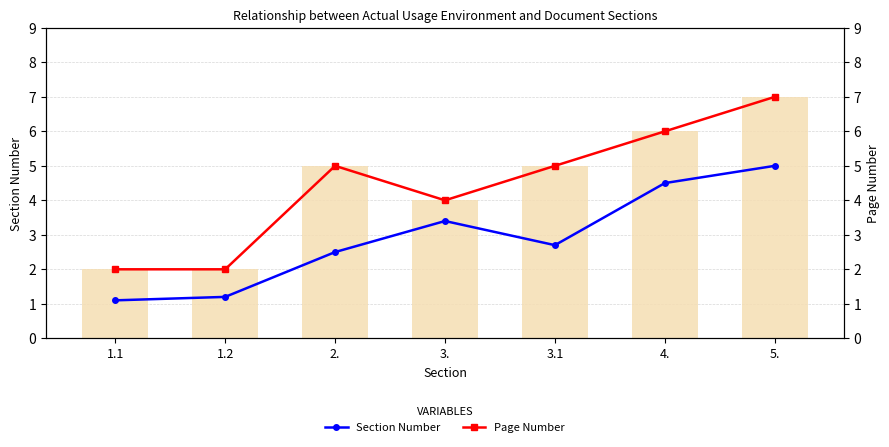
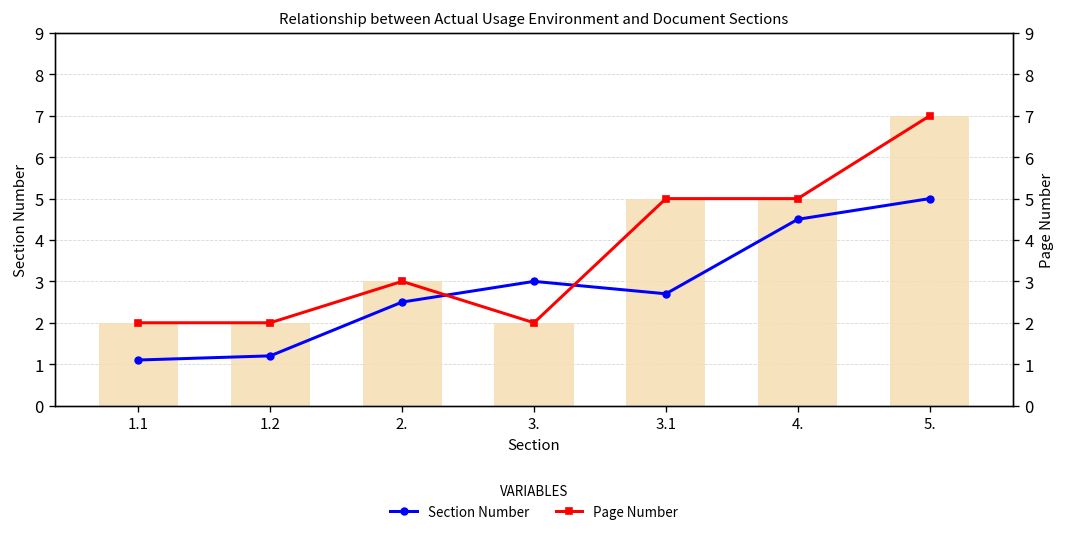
  {
    "Section Number": {
      "1.1": 1.1,
      "1.2": 1.2,
      "2.": 2.5,
-     "3.": 3.4,
+     "3.": 3.0,
      "3.1": 2.7,
      "4.": 4.5,
      "5.": 5.0
    },
    "Page Number": {
      "1.1": 2,
      "1.2": 2,
-     "2.": 5,
-     "3.": 4,
+     "2.": 3,
+     "3.": 2,
      "3.1": 5,
-     "4.": 6,
+     "4.": 5,
      "5.": 7
    }
  }
